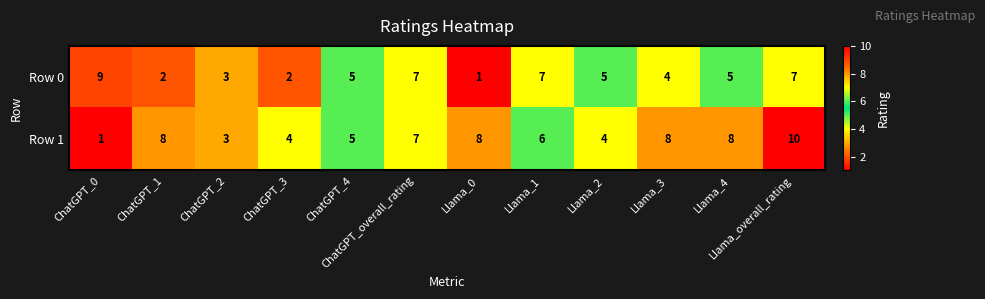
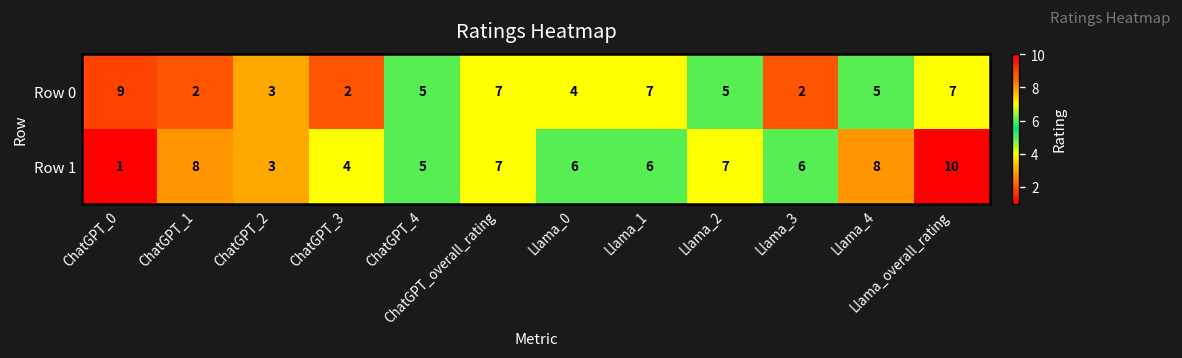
  {
    "Row 0": {
      "ChatGPT_0": 9,
      "ChatGPT_1": 2,
      "ChatGPT_2": 3,
      "ChatGPT_3": 2,
      "ChatGPT_4": 5,
      "ChatGPT_overall_rating": 7,
-     "Llama_0": 1,
+     "Llama_0": 4,
      "Llama_1": 7,
      "Llama_2": 5,
-     "Llama_3": 4,
+     "Llama_3": 2,
      "Llama_4": 5,
      "Llama_overall_rating": 7
    },
    "Row 1": {
      "ChatGPT_0": 1,
      "ChatGPT_1": 8,
      "ChatGPT_2": 3,
      "ChatGPT_3": 4,
      "ChatGPT_4": 5,
      "ChatGPT_overall_rating": 7,
-     "Llama_0": 8,
+     "Llama_0": 6,
      "Llama_1": 6,
-     "Llama_2": 4,
-     "Llama_3": 8,
+     "Llama_2": 7,
+     "Llama_3": 6,
      "Llama_4": 8,
      "Llama_overall_rating": 10
    }
  }
